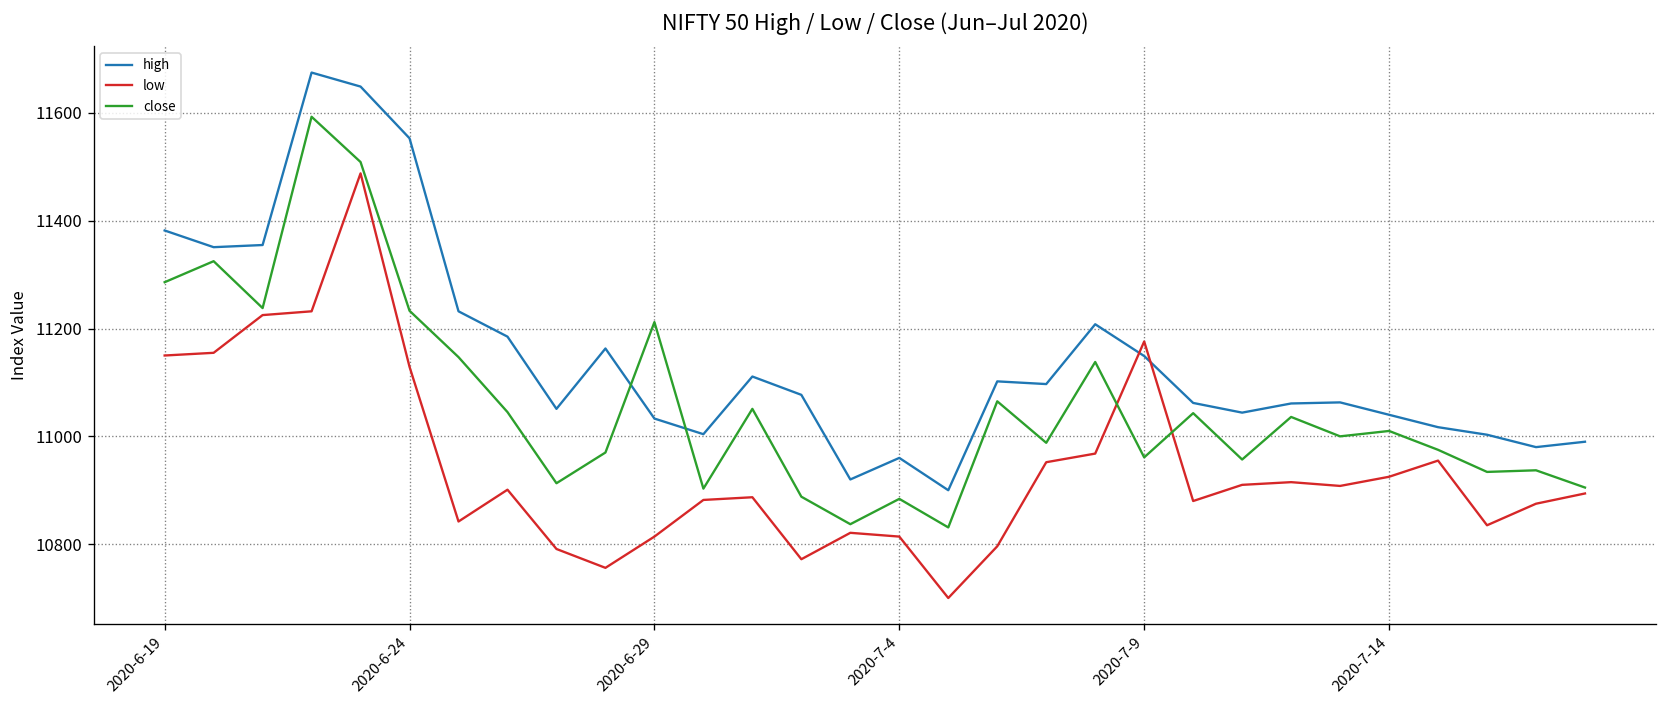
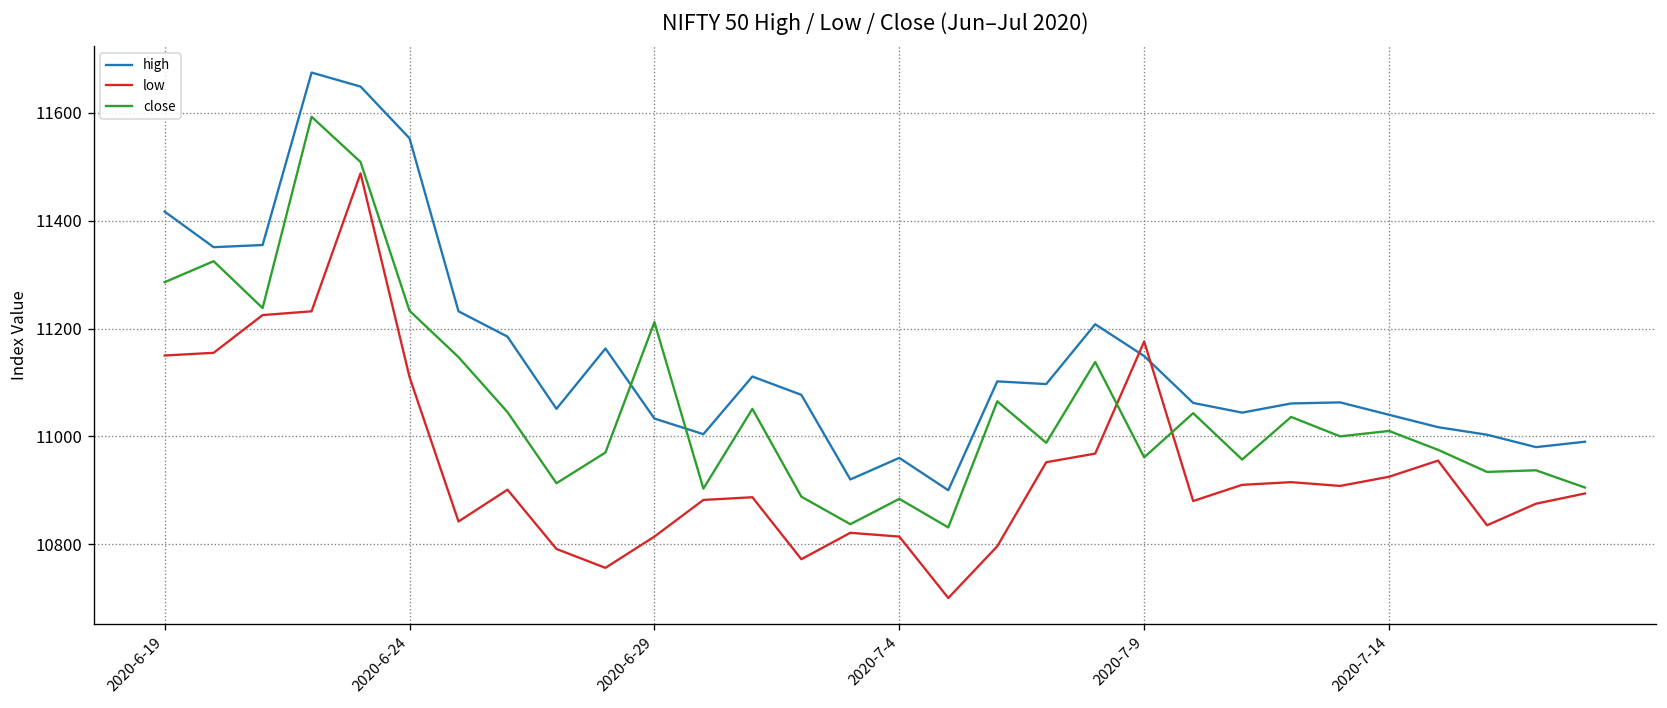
  {
    "high": {
-     "2020-6-19": 11380,
+     "2020-6-19": 11420,
      "2020-6-24": 11550,
      "2020-6-29": 11030,
      "2020-7-4": 10960,
      "2020-7-9": 11150,
      "2020-7-14": 11040
    },
    "low": {
      "2020-6-19": 11150,
-     "2020-6-24": 11130,
+     "2020-6-24": 11110,
      "2020-6-29": 10810,
      "2020-7-4": 10810,
      "2020-7-9": 11180,
      "2020-7-14": 10930
    },
    "close": {
      "2020-6-19": 11290,
      "2020-6-24": 11230,
      "2020-6-29": 11210,
      "2020-7-4": 10880,
      "2020-7-9": 10960,
      "2020-7-14": 11010
    }
  }
